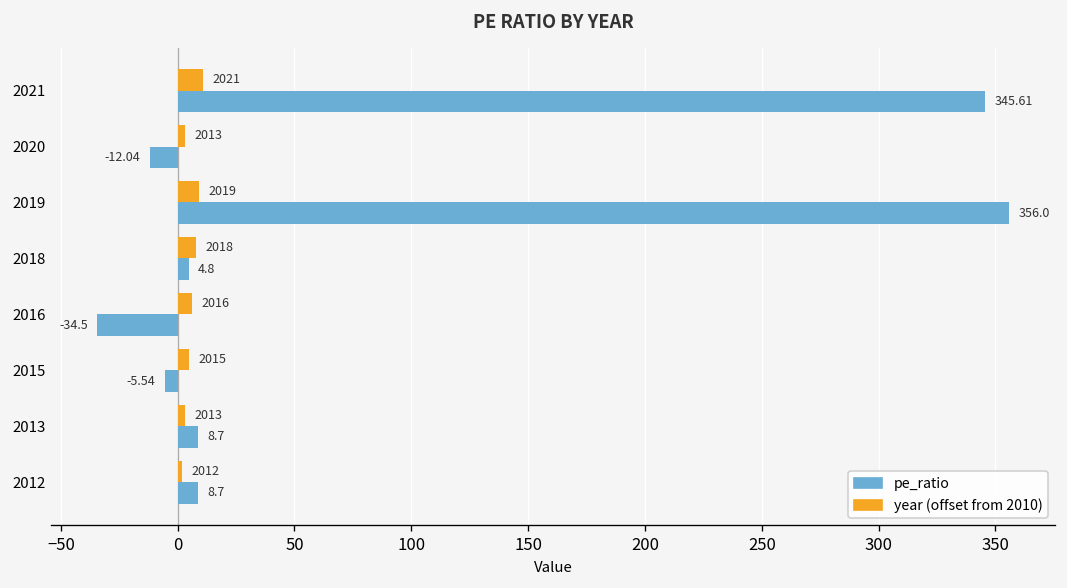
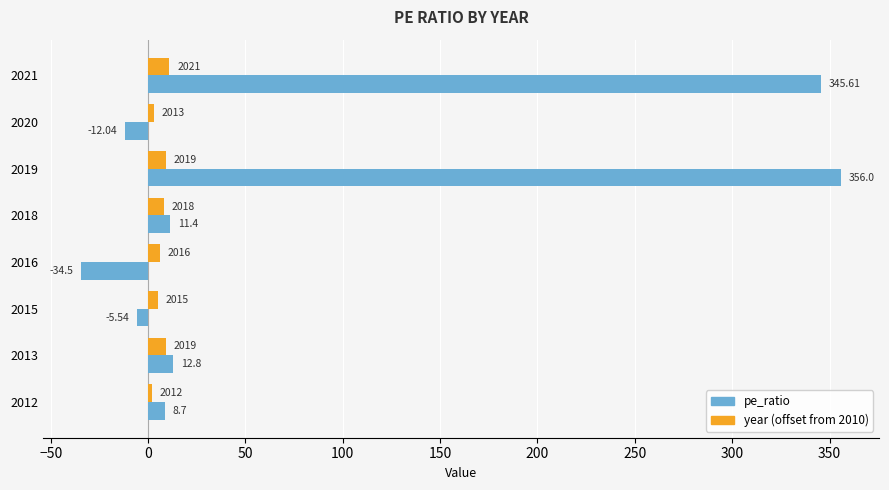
  {
    "pe_ratio": {
      "2021": 345.61,
      "2020": -12.04,
      "2019": 356.0,
-     "2018": 4.8,
+     "2018": 11.4,
      "2016": -34.5,
      "2015": -5.54,
-     "2013": 8.7,
+     "2013": 12.8,
      "2012": 8.7
    },
    "year (offset from 2010)": {
-     "2013": 2013
+     "2013": 2019
    }
  }
